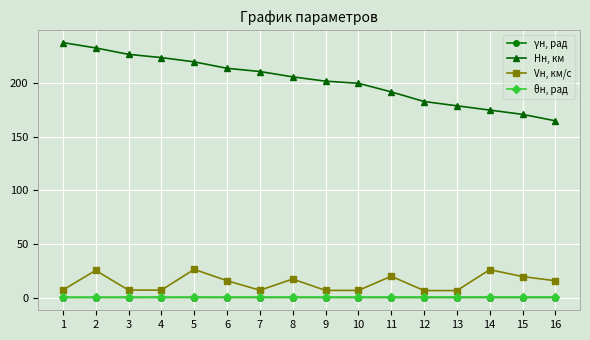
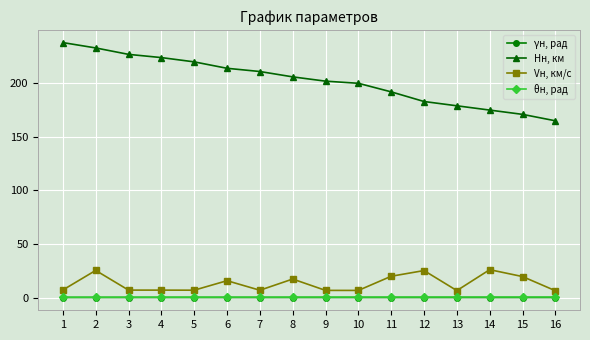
  {
    "Vн, км/c": {
      "1": 7,
      "2": 25,
      "3": 7,
      "4": 7,
-     "5": 26,
+     "5": 7,
      "6": 16,
      "7": 7,
      "8": 17,
      "9": 7,
      "10": 7,
      "11": 20,
-     "12": 7,
+     "12": 25,
      "13": 7,
      "14": 26,
      "15": 20,
-     "16": 16
+     "16": 6
    }
  }
